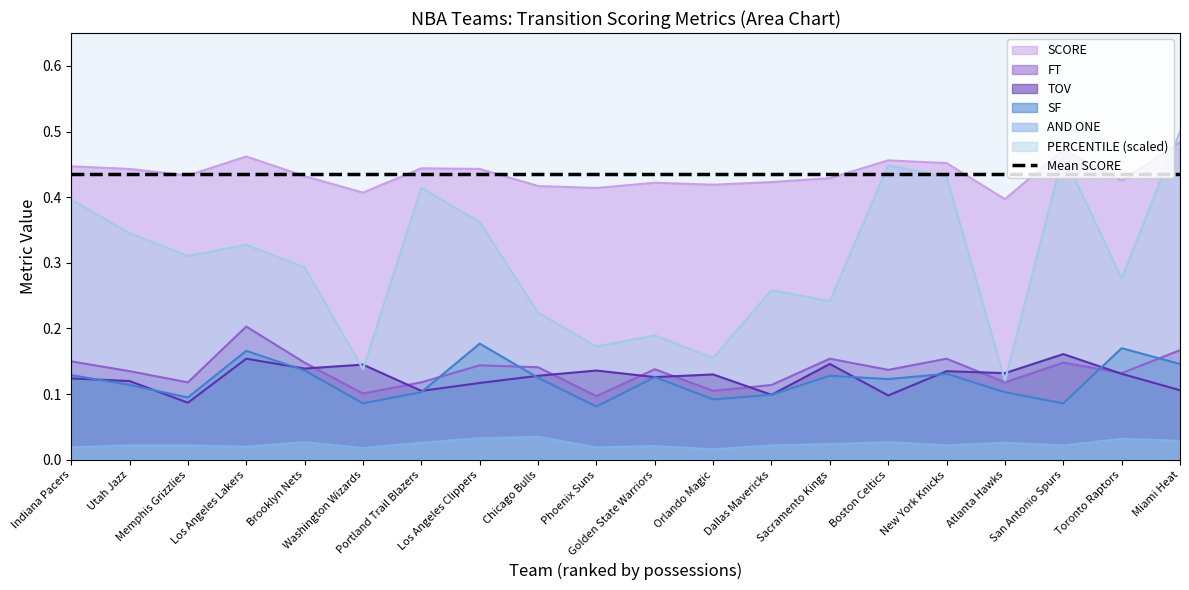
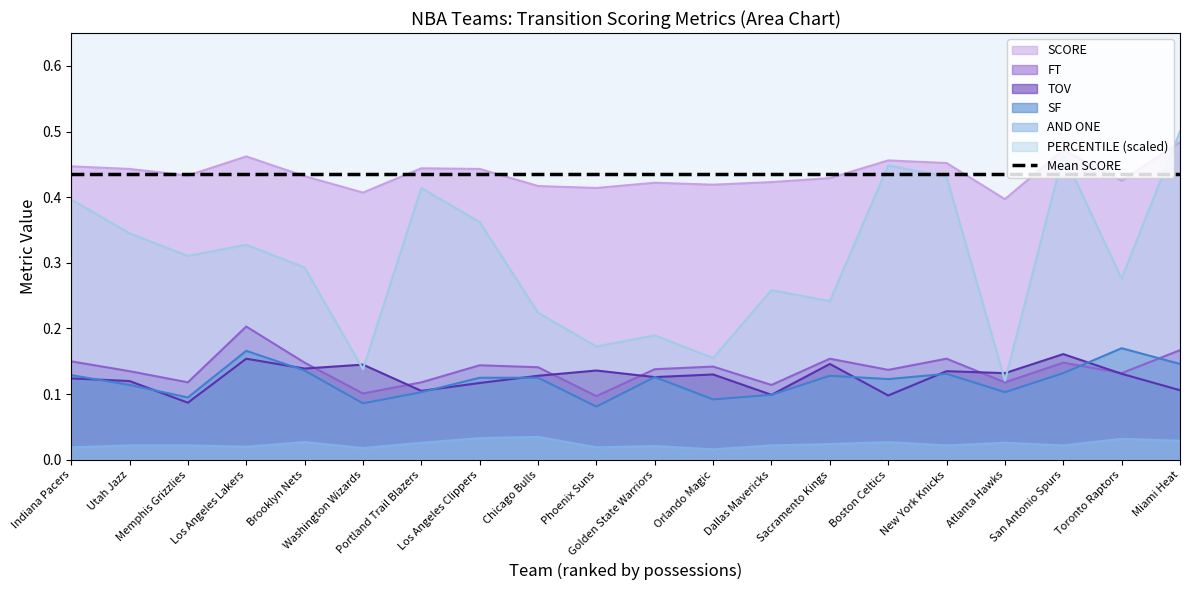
  {
    "FT": {
      "Indiana Pacers": 0.15,
      "Utah Jazz": 0.14,
      "Memphis Grizzlies": 0.12,
      "Los Angeles Lakers": 0.20,
      "Brooklyn Nets": 0.15,
      "Washington Wizards": 0.10,
      "Portland Trail Blazers": 0.12,
      "Los Angeles Clippers": 0.14,
      "Chicago Bulls": 0.14,
      "Phoenix Suns": 0.10,
      "Golden State Warriors": 0.14,
-     "Orlando Magic": 0.11,
+     "Orlando Magic": 0.14,
      "Dallas Mavericks": 0.11,
      "Sacramento Kings": 0.15,
      "Boston Celtics": 0.14,
      "New York Knicks": 0.15,
      "San Antonio Spurs": 0.15,
      "Miami Heat": 0.17
    },
    "TOV": {
      "Indiana Pacers": 0.12,
      "Utah Jazz": 0.12,
      "Memphis Grizzlies": 0.09,
      "Los Angeles Lakers": 0.15,
      "Washington Wizards": 0.15,
      "Los Angeles Clippers": 0.12,
      "Phoenix Suns": 0.14,
      "Orlando Magic": 0.13,
      "Sacramento Kings": 0.15,
      "Boston Celtics": 0.10,
      "New York Knicks": 0.14,
      "Atlanta Hawks": 0.13,
      "San Antonio Spurs": 0.16,
      "Miami Heat": 0.11
    },
    "SF": {
      "Indiana Pacers": 0.13,
      "Utah Jazz": 0.11,
      "Memphis Grizzlies": 0.10,
      "Los Angeles Lakers": 0.17,
      "Washington Wizards": 0.09,
-     "Los Angeles Clippers": 0.18,
+     "Los Angeles Clippers": 0.13,
      "Phoenix Suns": 0.08,
      "Orlando Magic": 0.09,
      "Sacramento Kings": 0.13,
      "Boston Celtics": 0.12,
      "New York Knicks": 0.13,
      "Atlanta Hawks": 0.10,
-     "San Antonio Spurs": 0.09,
+     "San Antonio Spurs": 0.13,
      "Toronto Raptors": 0.17,
      "Miami Heat": 0.15
    },
    "Mean SCORE": {
      "Indiana Pacers": 0.44,
      "Utah Jazz": 0.44,
      "Los Angeles Lakers": 0.44,
      "Brooklyn Nets": 0.44,
      "Washington Wizards": 0.44,
      "Portland Trail Blazers": 0.44,
      "Los Angeles Clippers": 0.44,
      "Chicago Bulls": 0.44,
      "Phoenix Suns": 0.44,
      "Golden State Warriors": 0.44,
      "Orlando Magic": 0.44,
      "Dallas Mavericks": 0.44,
      "Sacramento Kings": 0.44,
      "Boston Celtics": 0.44,
      "New York Knicks": 0.44,
      "Atlanta Hawks": 0.44,
      "Miami Heat": 0.44
    }
  }
